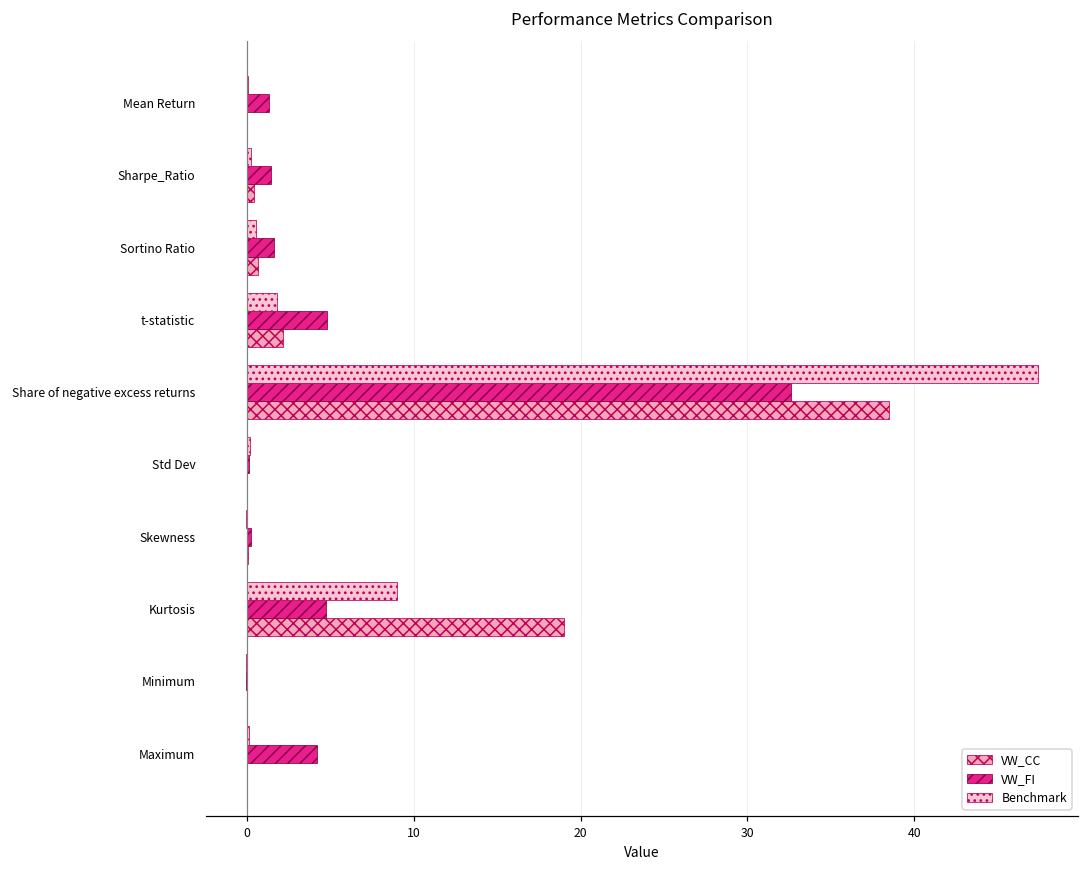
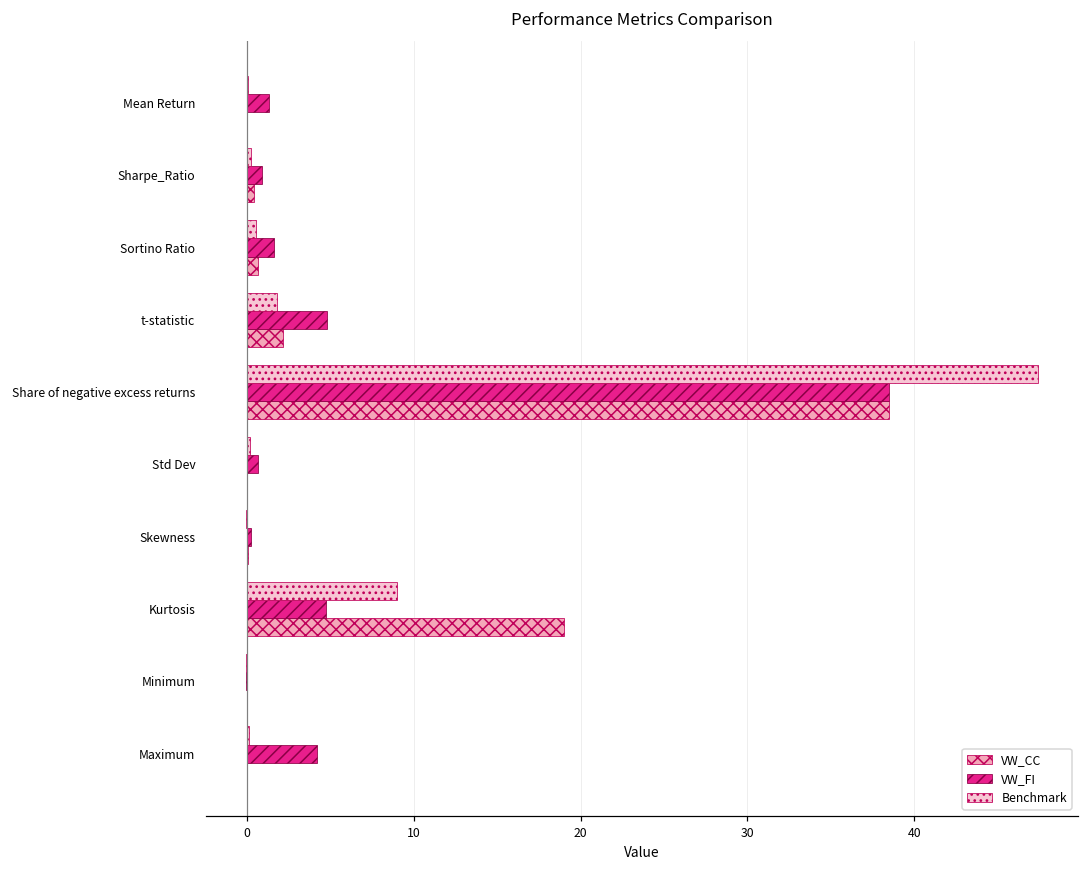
  {
    "VW_FI": {
      "Mean Return": 1.3,
-     "Sharpe_Ratio": 1.4,
+     "Sharpe_Ratio": 0.9,
      "Sortino Ratio": 1.6,
      "t-statistic": 4.8,
-     "Share of negative excess returns": 32.6,
-     "Std Dev": 0.1,
+     "Share of negative excess returns": 38.5,
+     "Std Dev": 0.7,
      "Skewness": 0.2,
      "Kurtosis": 4.7,
      "Maximum": 4.2
    }
  }
